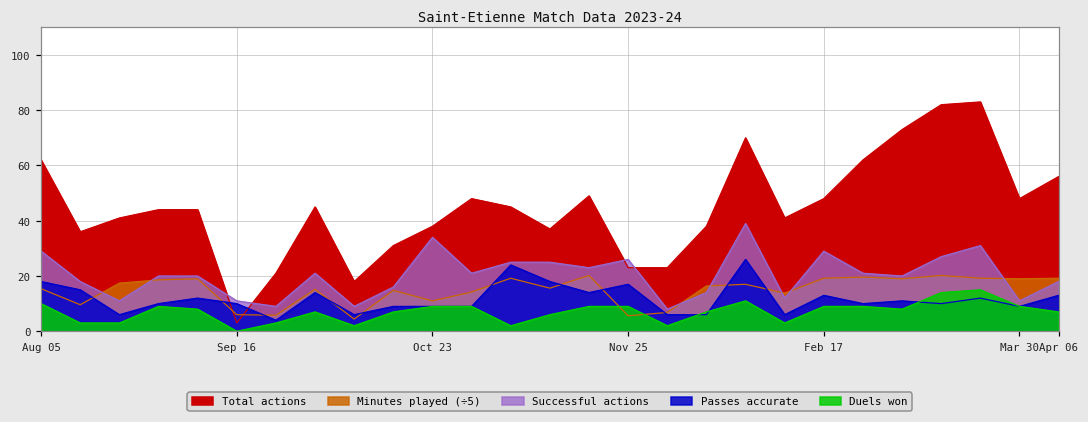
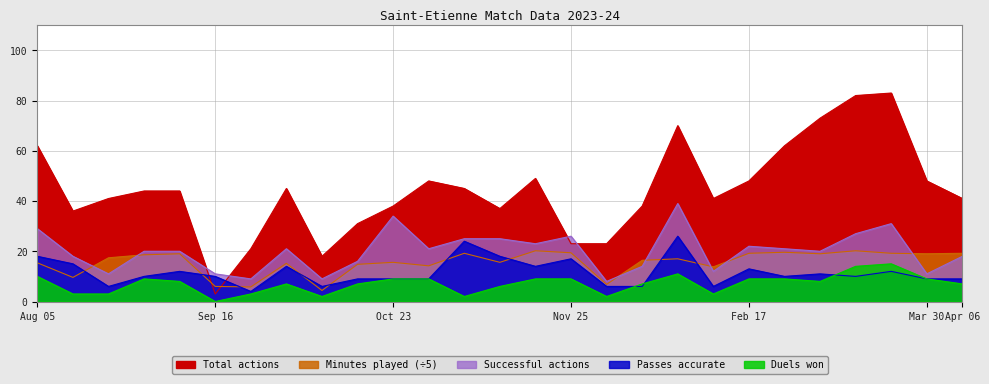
  {
    "Total actions": {
      "Aug 05": 62,
      "Sep 16": 3,
      "Oct 23": 38,
      "Nov 25": 23,
      "Feb 17": 48,
      "Mar 30": 48,
-     "Apr 06": 56
+     "Apr 06": 41
    },
    "Minutes played (÷5)": {
      "Aug 05": 15,
      "Sep 16": 6,
-     "Oct 23": 11,
-     "Nov 25": 6,
+     "Oct 23": 16,
+     "Nov 25": 19,
      "Feb 17": 19,
      "Mar 30": 19,
      "Apr 06": 19
    },
    "Successful actions": {
      "Aug 05": 29,
      "Oct 23": 34,
      "Nov 25": 26,
-     "Feb 17": 29,
+     "Feb 17": 22,
      "Mar 30": 11,
      "Apr 06": 18
    },
    "Passes accurate": {
      "Aug 05": 18,
      "Nov 25": 17,
      "Feb 17": 13,
-     "Apr 06": 13
+     "Apr 06": 9
    },
    "Duels won": {
      "Aug 05": 10,
      "Sep 16": 0,
      "Nov 25": 9,
      "Feb 17": 9,
      "Apr 06": 7
    }
  }
